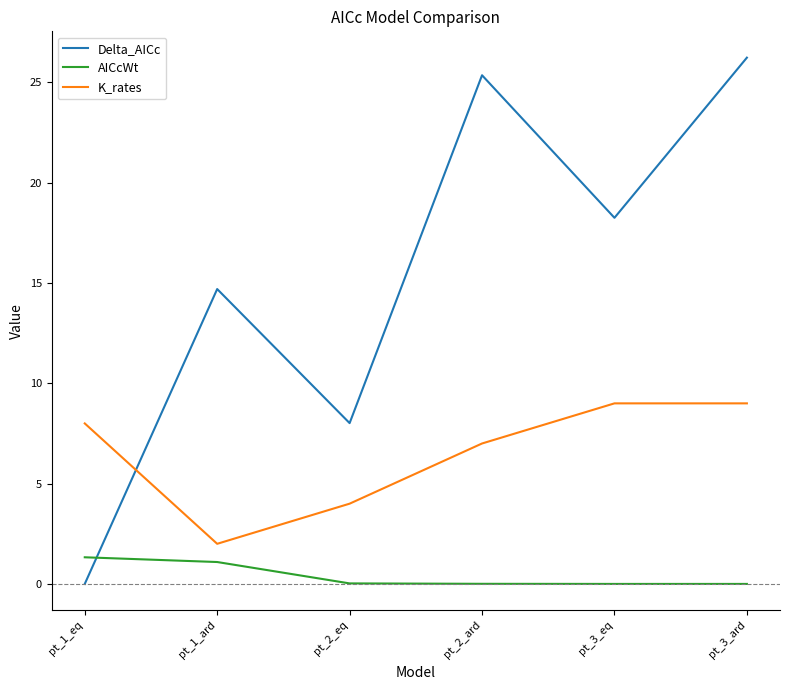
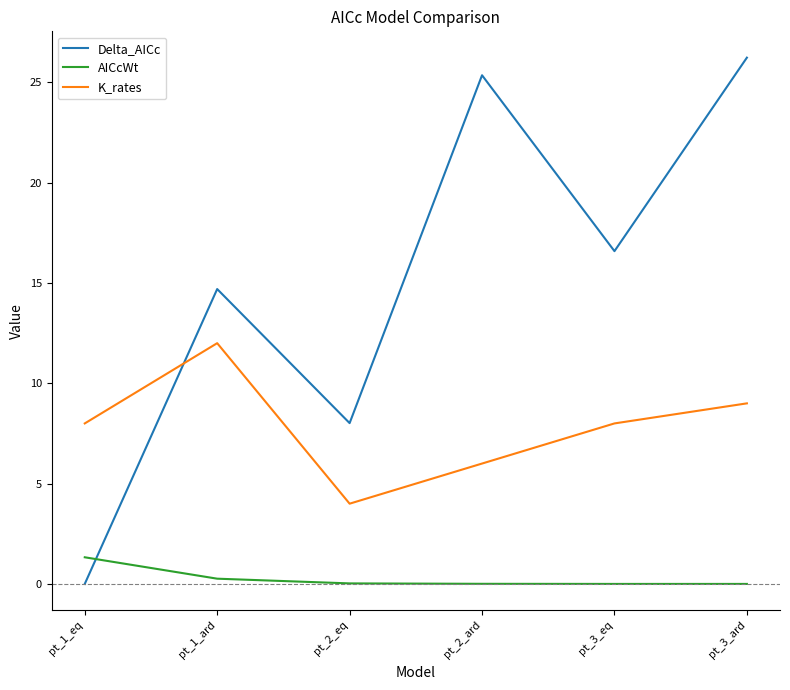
  {
    "Delta_AICc": {
      "pt_1_eq": 0.0,
      "pt_1_ard": 14.7,
      "pt_2_eq": 8.0,
      "pt_2_ard": 25.4,
-     "pt_3_eq": 18.2,
+     "pt_3_eq": 16.6,
      "pt_3_ard": 26.2
    },
    "AICcWt": {
      "pt_1_eq": 1.3,
-     "pt_1_ard": 1.1,
+     "pt_1_ard": 0.3,
      "pt_2_eq": 0.0,
      "pt_2_ard": 0.0,
      "pt_3_eq": 0.0,
      "pt_3_ard": 0.0
    },
    "K_rates": {
      "pt_1_eq": 8,
-     "pt_1_ard": 2,
+     "pt_1_ard": 12,
      "pt_2_eq": 4,
-     "pt_2_ard": 7,
-     "pt_3_eq": 9,
+     "pt_2_ard": 6,
+     "pt_3_eq": 8,
      "pt_3_ard": 9
    }
  }
